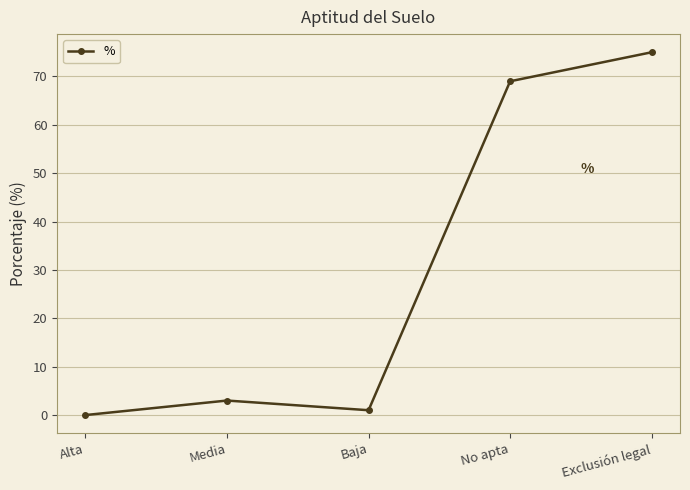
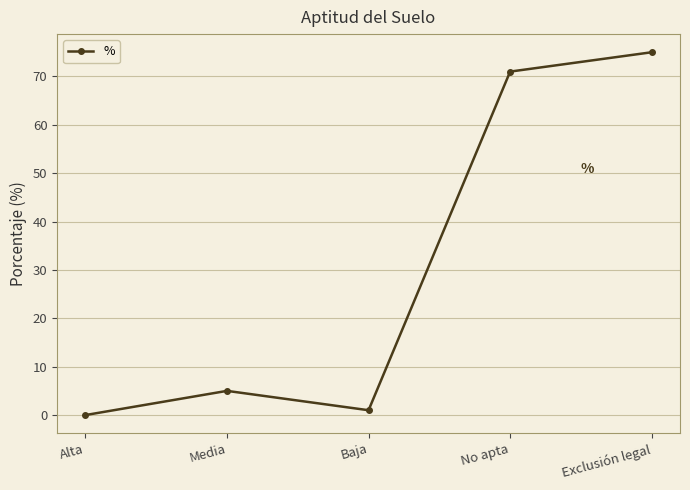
  {
    "Alta": 0,
-   "Media": 3,
+   "Media": 5,
    "Baja": 1,
-   "No apta": 69,
+   "No apta": 71,
    "Exclusión legal": 75
  }
